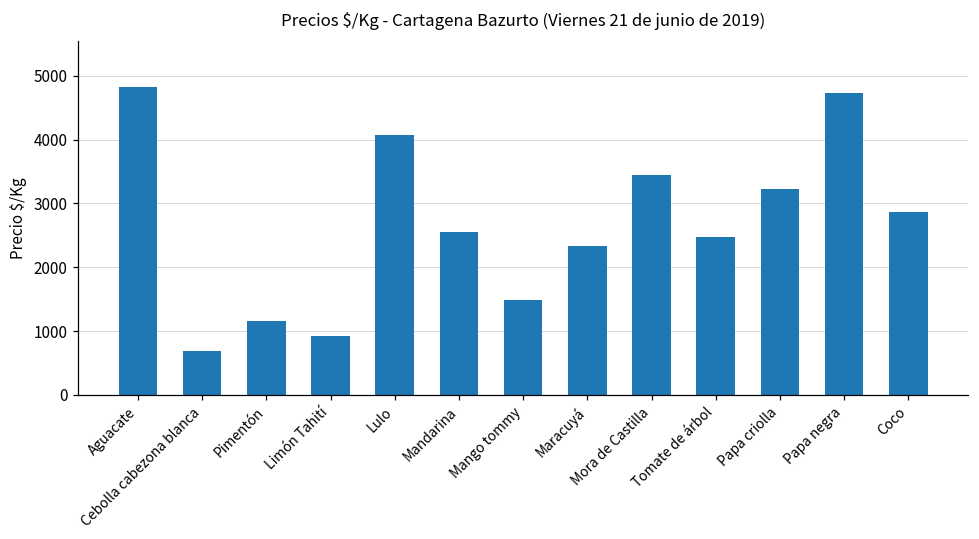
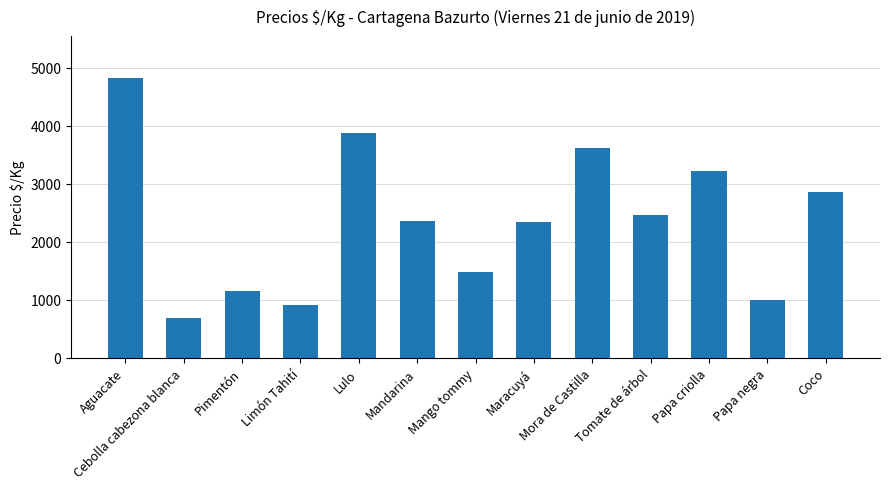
  {
    "Aguacate": 4800,
    "Cebolla cabezona blanca": 700,
    "Pimentón": 1200,
    "Limón Tahití": 900,
-   "Lulo": 4100,
-   "Mandarina": 2500,
+   "Lulo": 3900,
+   "Mandarina": 2400,
    "Mango tommy": 1500,
    "Maracuyá": 2300,
-   "Mora de Castilla": 3400,
+   "Mora de Castilla": 3600,
    "Tomate de árbol": 2500,
    "Papa criolla": 3200,
-   "Papa negra": 4700,
+   "Papa negra": 1000,
    "Coco": 2900
  }
